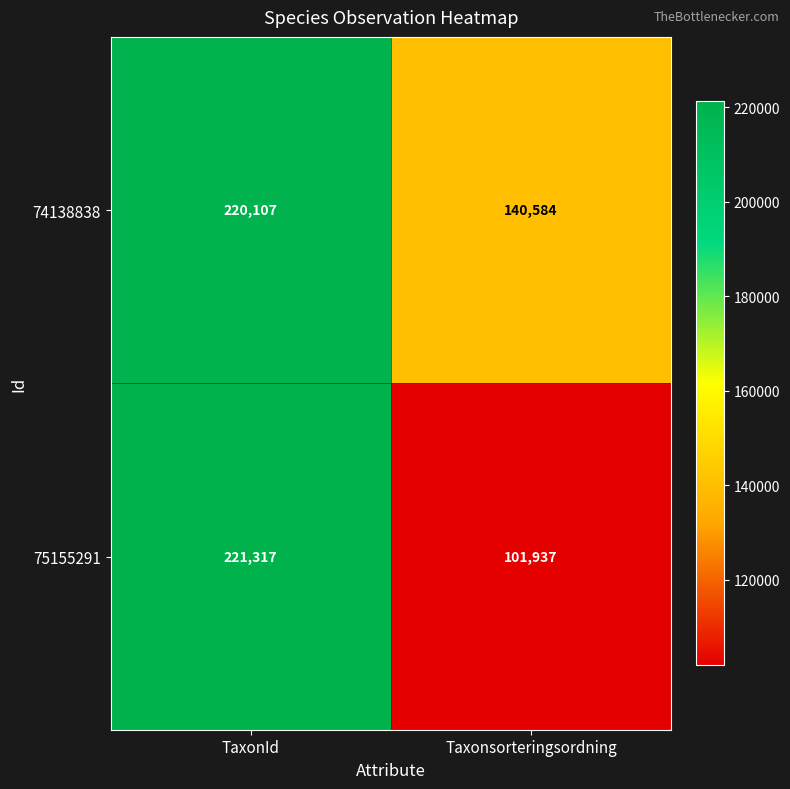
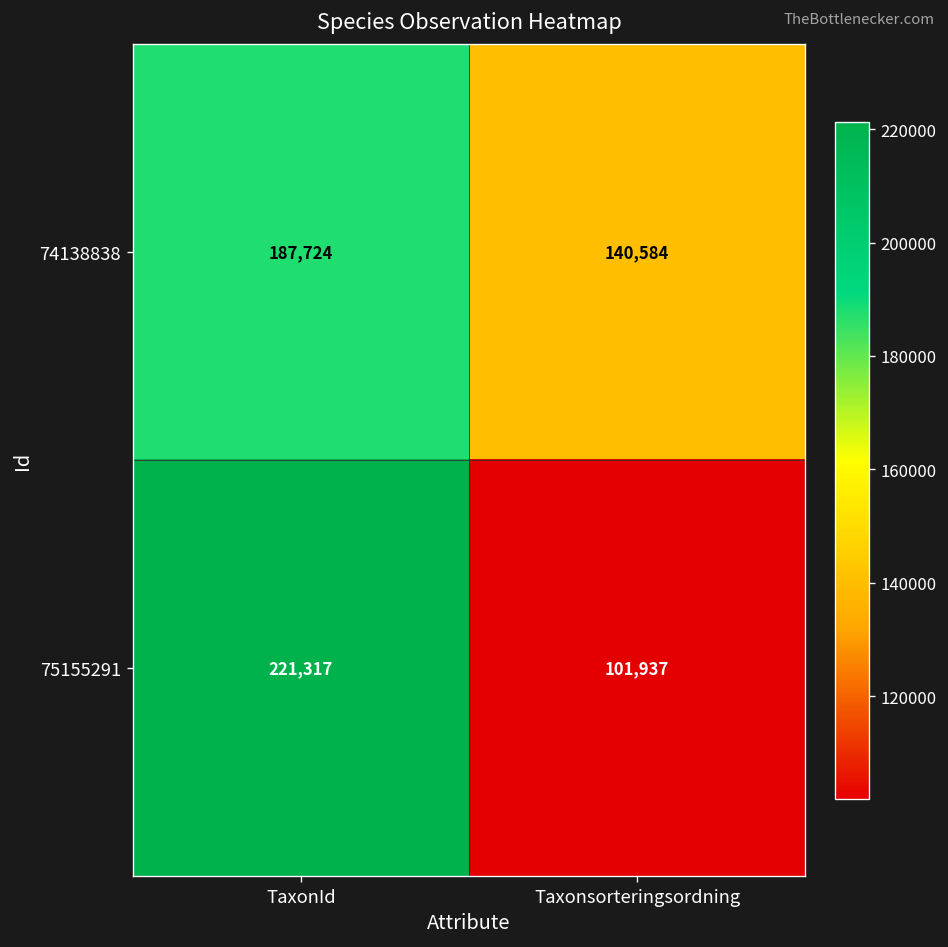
  {
    "74138838": {
-     "TaxonId": "220,107",
+     "TaxonId": "187,724",
      "Taxonsorteringsordning": "140,584"
    },
    "75155291": {
      "TaxonId": "221,317",
      "Taxonsorteringsordning": "101,937"
    }
  }
